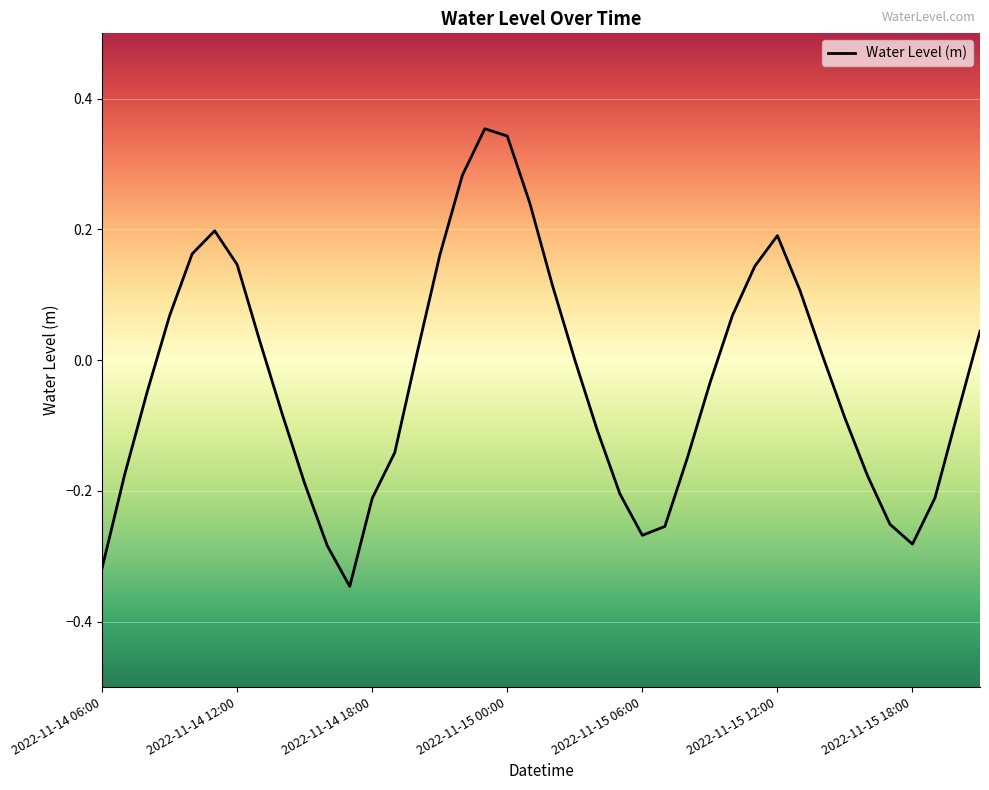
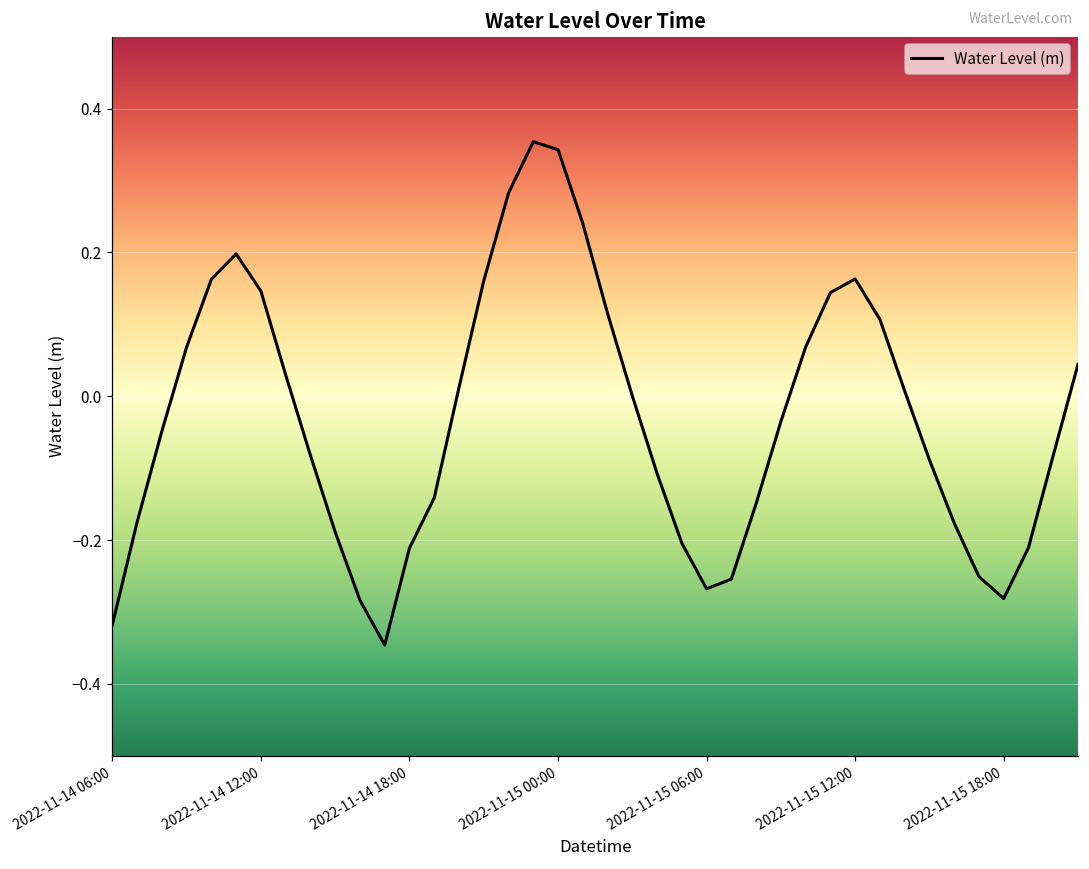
  {
    "2022-11-14 06:00": -0.32,
    "2022-11-14 12:00": 0.15,
    "2022-11-14 18:00": -0.21,
    "2022-11-15 00:00": 0.34,
    "2022-11-15 06:00": -0.27,
-   "2022-11-15 12:00": 0.19,
+   "2022-11-15 12:00": 0.16,
    "2022-11-15 18:00": -0.28
  }
